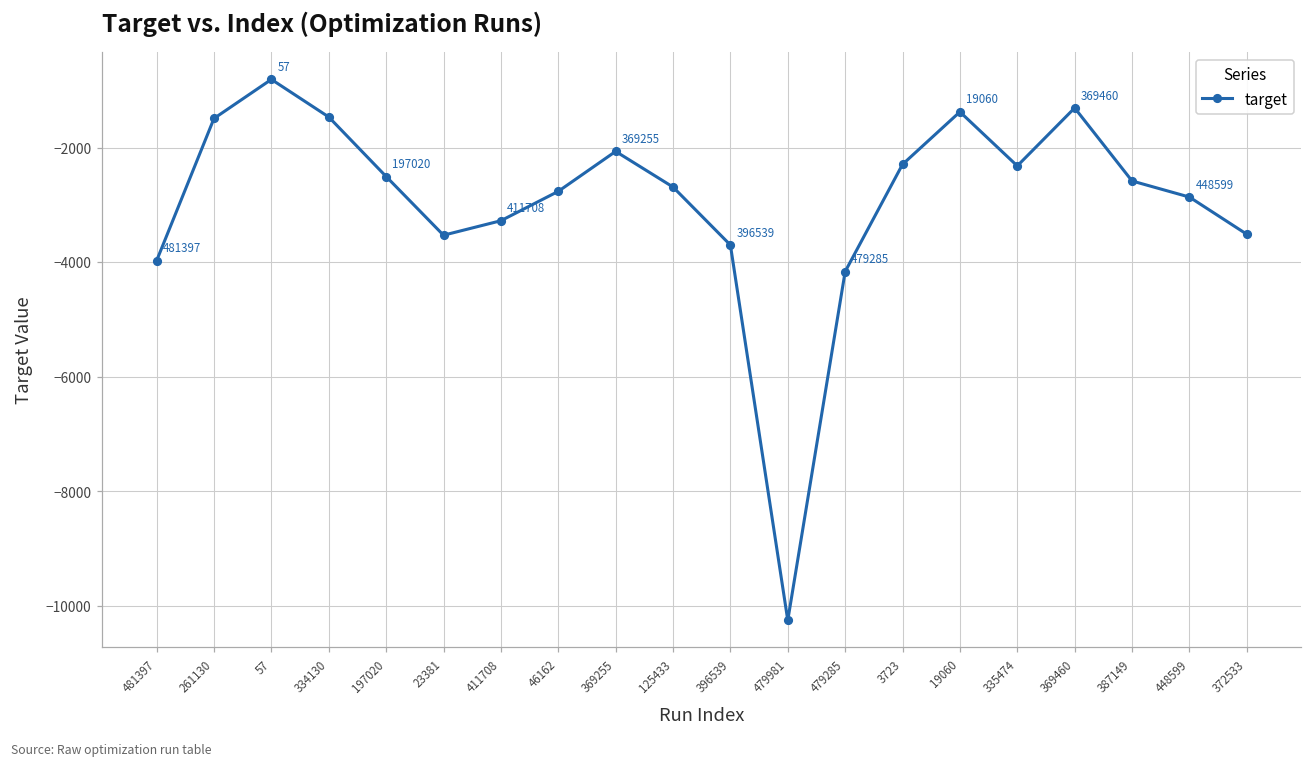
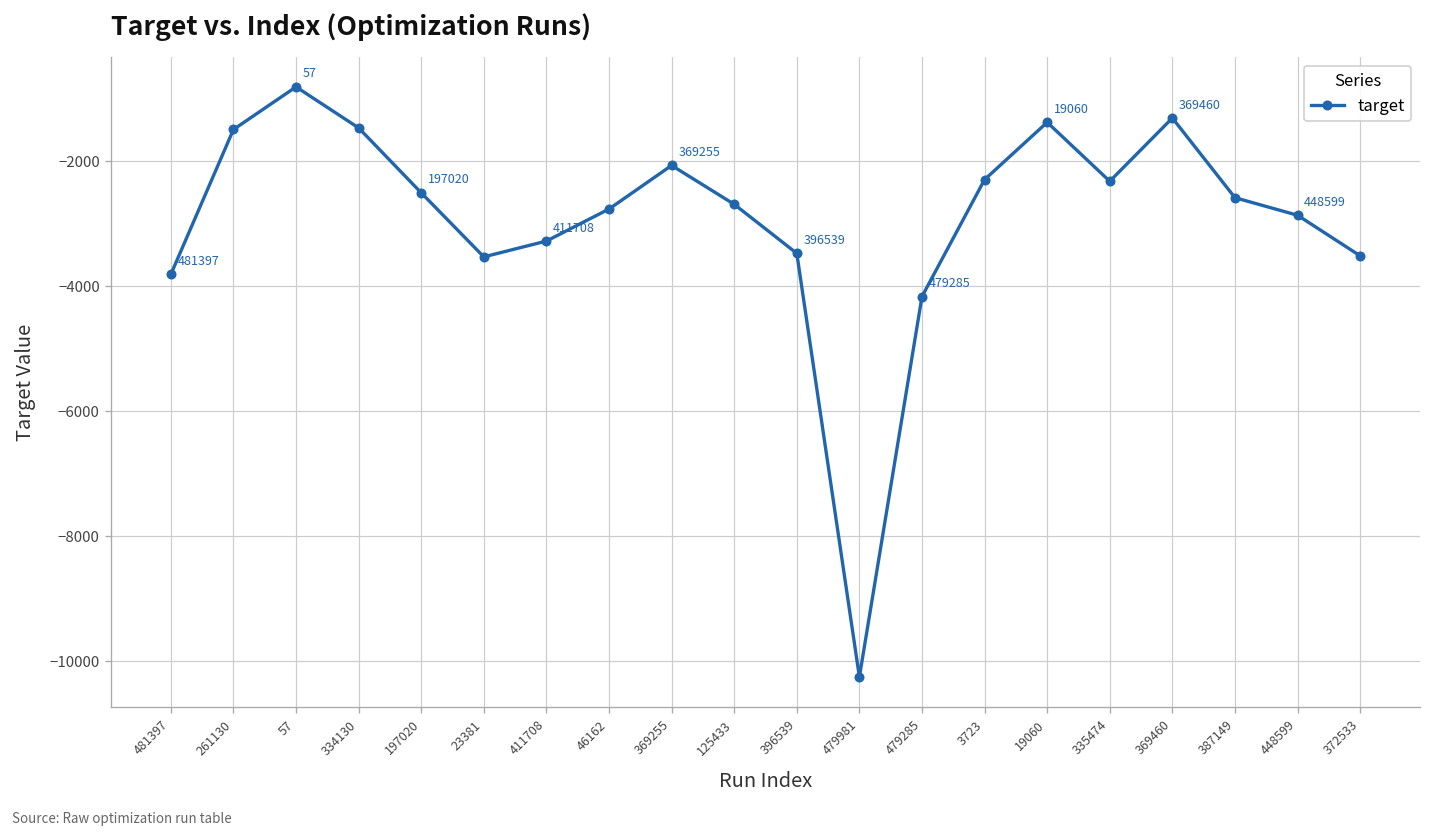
  {
-   "481397": -4000,
+   "481397": -3800,
    "261130": -1500,
    "334130": -1500,
    "23381": -3500,
    "46162": -2800,
    "125433": -2700,
-   "396539": -3700,
+   "396539": -3500,
    "479981": -10300,
    "3723": -2300,
    "335474": -2300,
    "387149": -2600,
    "372533": -3500
  }
